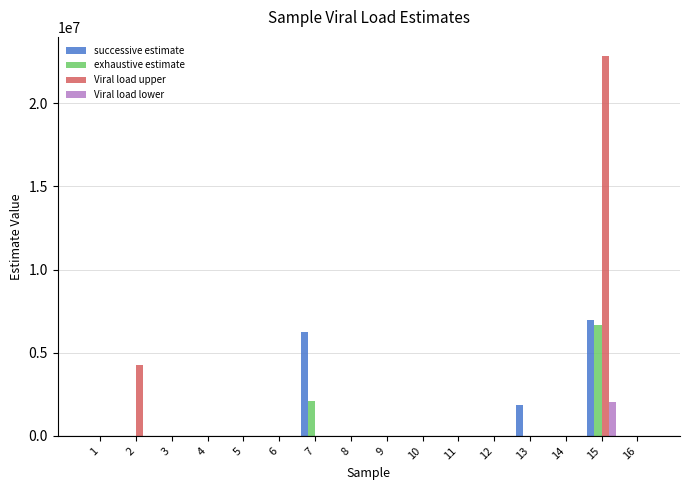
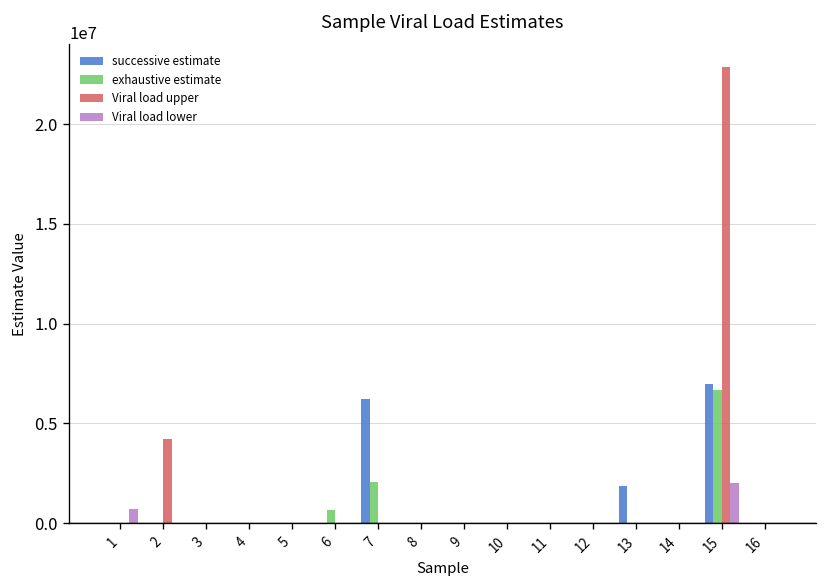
  {
    "successive estimate": {
      "7": 6200000,
      "13": 1800000,
      "15": 7000000
    },
    "exhaustive estimate": {
      "1": 0,
      "2": 0,
      "3": 0,
      "4": 0,
      "5": 0,
-     "6": 0,
+     "6": 600000,
      "7": 2100000,
      "8": 0,
      "9": 0,
      "10": 0,
      "12": 0,
      "14": 0,
      "15": 6700000,
      "16": 0
    },
    "Viral load upper": {
      "2": 4200000,
      "15": 22900000
    },
    "Viral load lower": {
-     "1": 0,
+     "1": 700000,
      "15": 2000000
    }
  }
